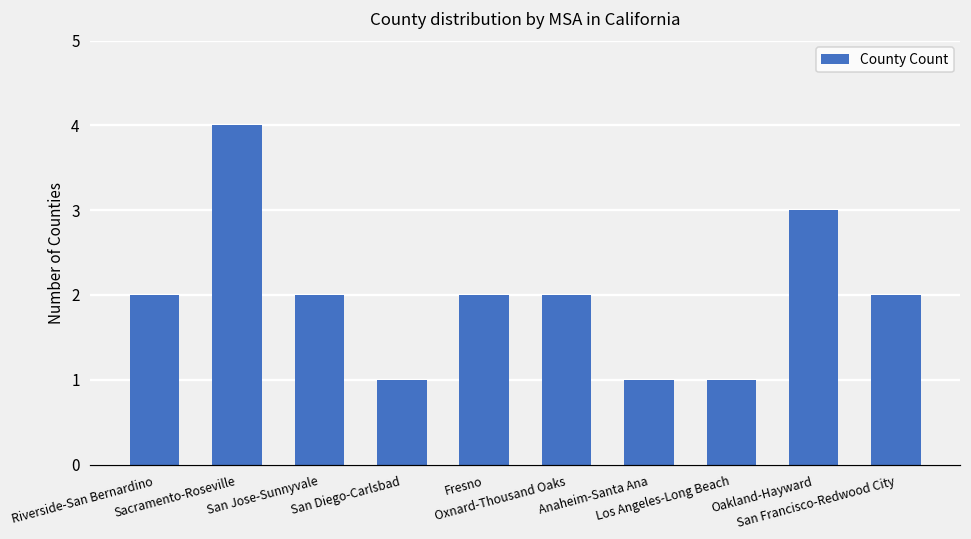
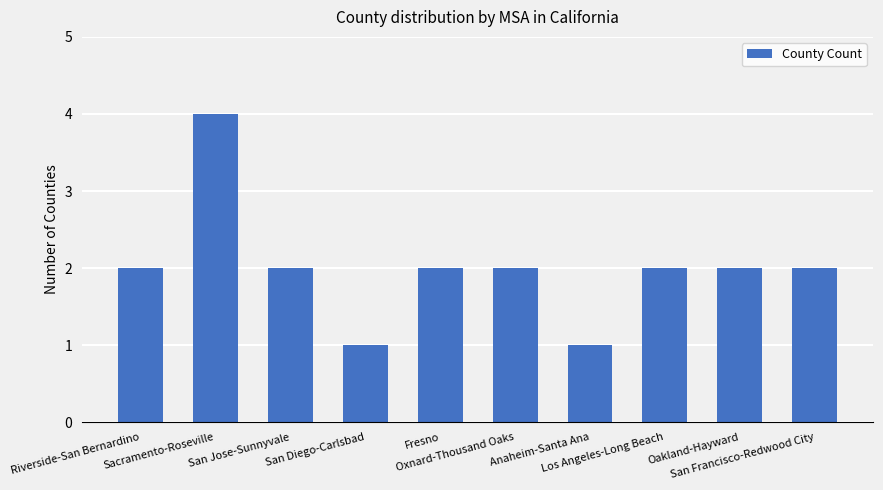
  {
    "Riverside-San Bernardino": 2,
    "Sacramento-Roseville": 4,
    "San Jose-Sunnyvale": 2,
    "San Diego-Carlsbad": 1,
    "Fresno": 2,
    "Oxnard-Thousand Oaks": 2,
    "Anaheim-Santa Ana": 1,
-   "Los Angeles-Long Beach": 1,
-   "Oakland-Hayward": 3,
+   "Los Angeles-Long Beach": 2,
+   "Oakland-Hayward": 2,
    "San Francisco-Redwood City": 2
  }
